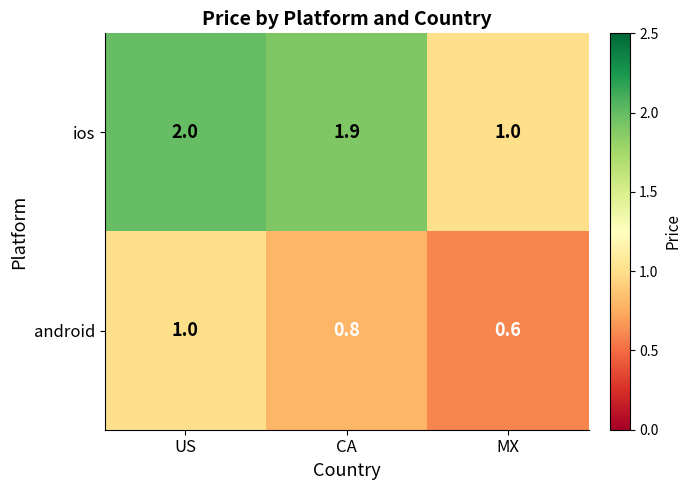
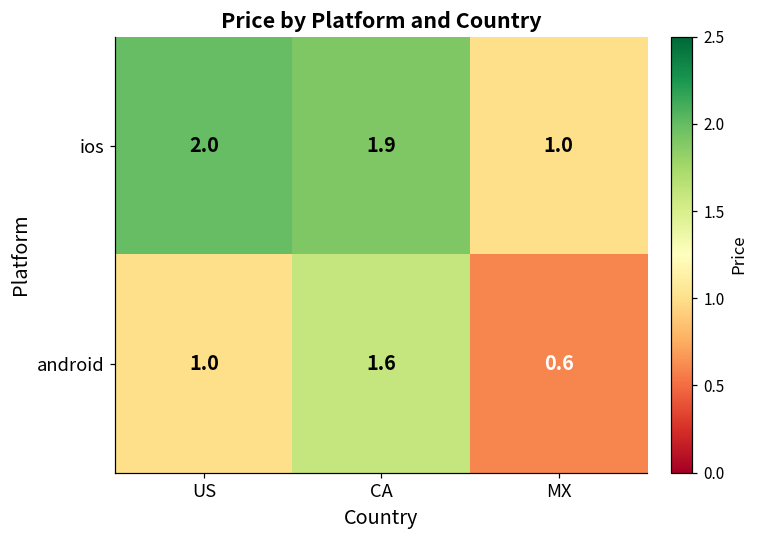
  {
    "ios": {
      "US": 2.0,
      "CA": 1.9,
      "MX": 1.0
    },
    "android": {
      "US": 1.0,
-     "CA": 0.8,
+     "CA": 1.6,
      "MX": 0.6
    }
  }
